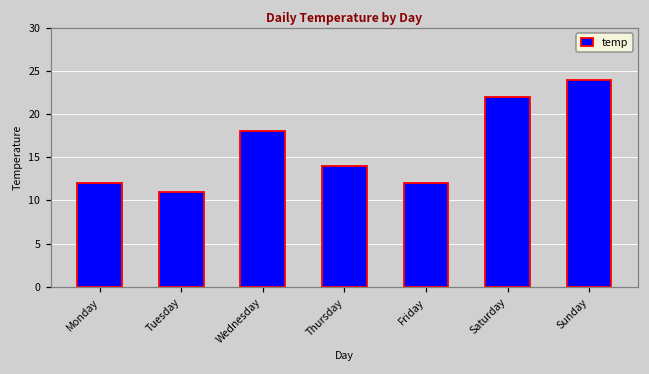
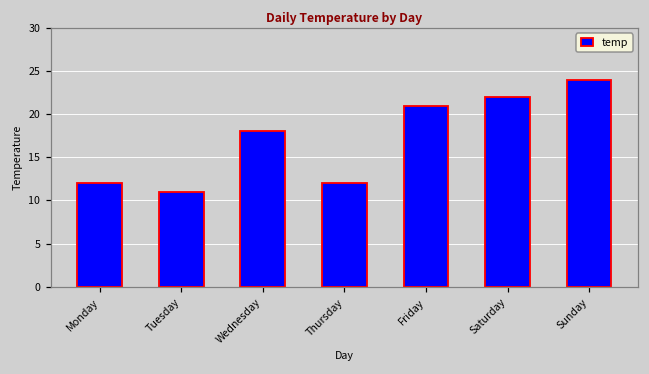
  {
    "Monday": 12,
    "Tuesday": 11,
    "Wednesday": 18,
-   "Thursday": 14,
-   "Friday": 12,
+   "Thursday": 12,
+   "Friday": 21,
    "Saturday": 22,
    "Sunday": 24
  }
